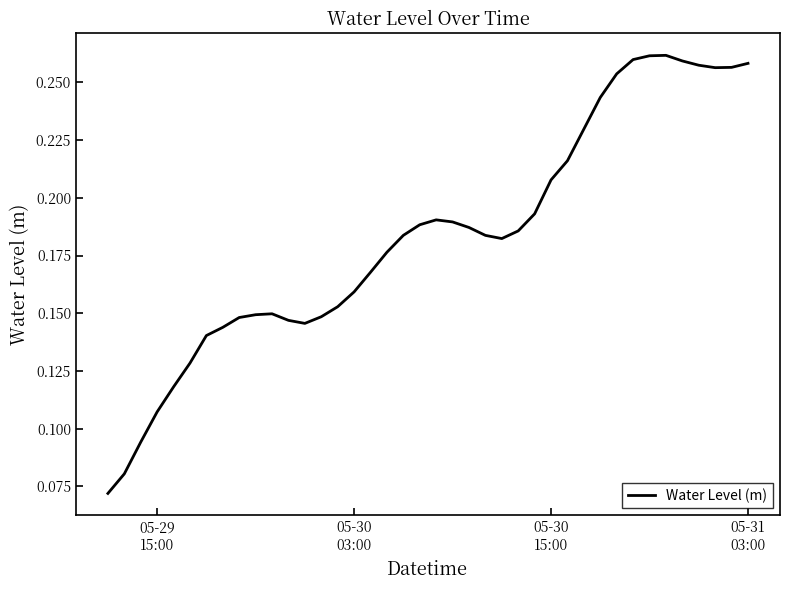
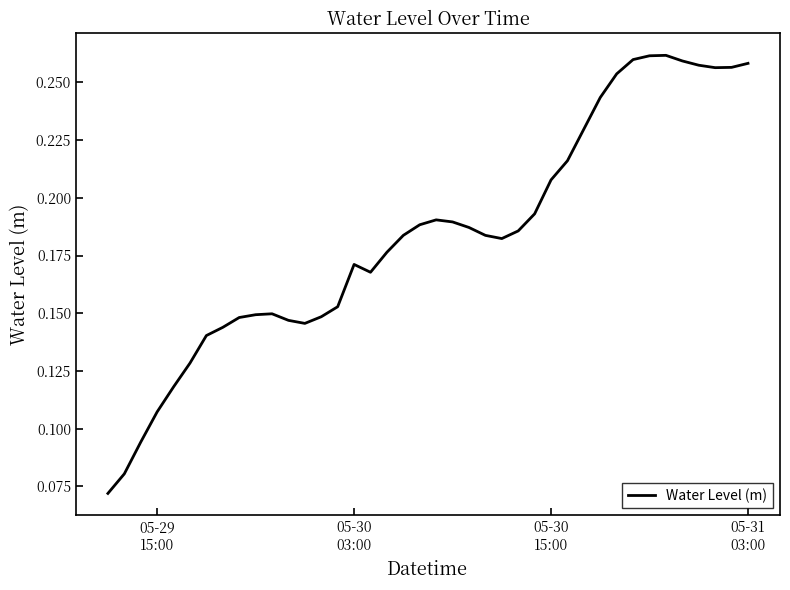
  {
    "05-29 15:00": 0.107,
-   "05-30 03:00": 0.159,
+   "05-30 03:00": 0.171,
    "05-30 15:00": 0.208,
    "05-31 03:00": 0.258
  }
